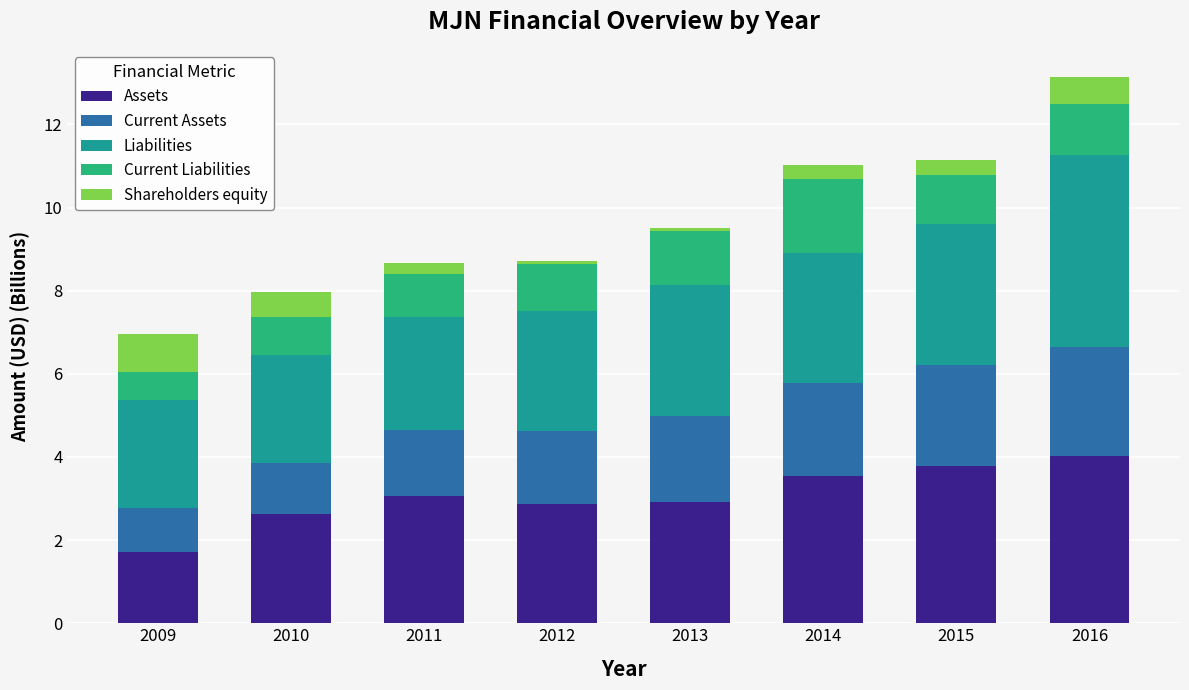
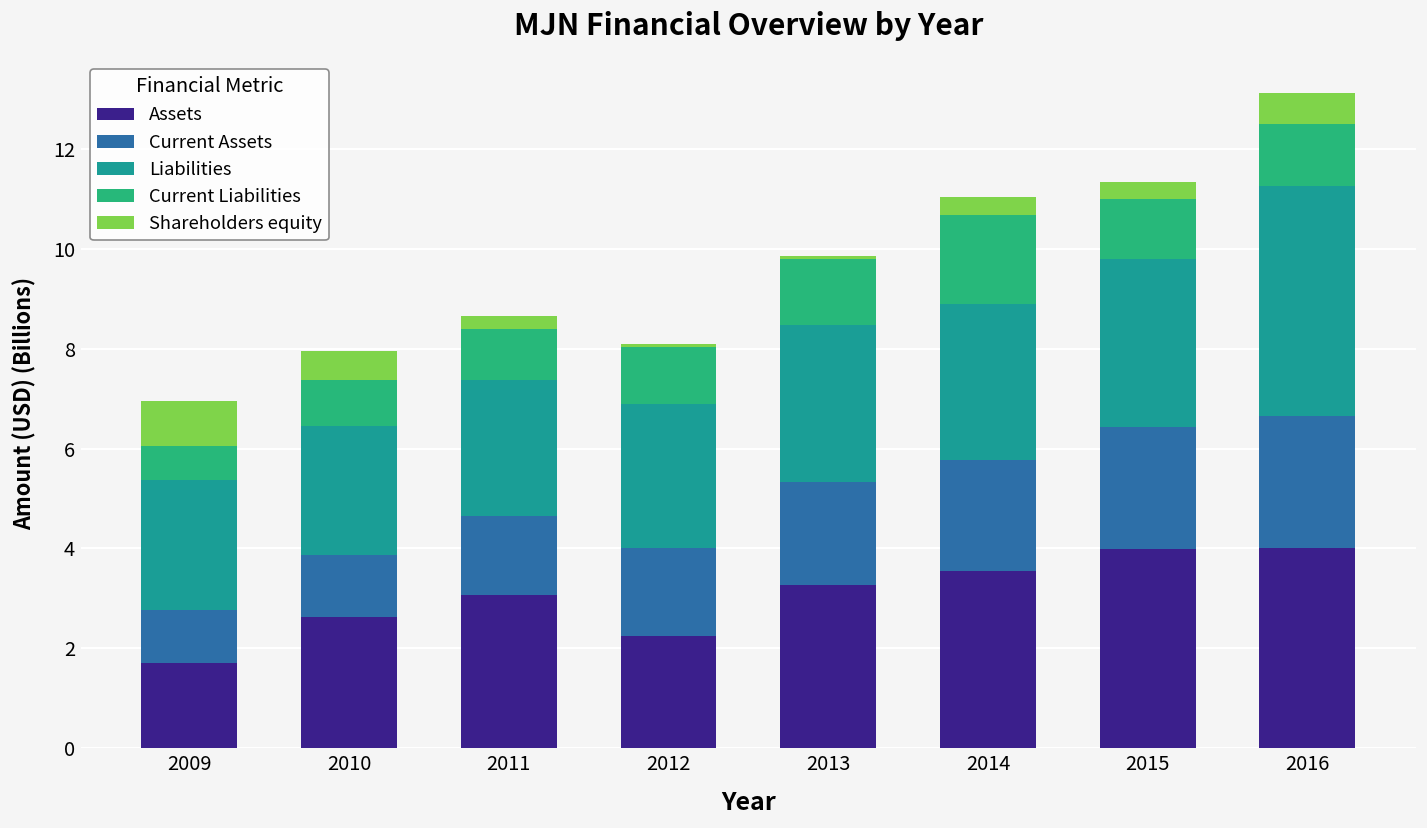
  {
    "Assets": {
      "2009": 1.7,
      "2010": 2.6,
      "2011": 3.1,
-     "2012": 2.9,
-     "2013": 2.9,
+     "2012": 2.2,
+     "2013": 3.3,
      "2014": 3.5,
-     "2015": 3.8,
+     "2015": 4.0,
      "2016": 4.0
    },
    "Shareholders equity": {
      "2009": 0.9,
      "2010": 0.6,
      "2011": 0.3,
      "2012": 0.1,
      "2013": 0.1,
      "2014": 0.3,
      "2015": 0.4,
      "2016": 0.6
    }
  }
